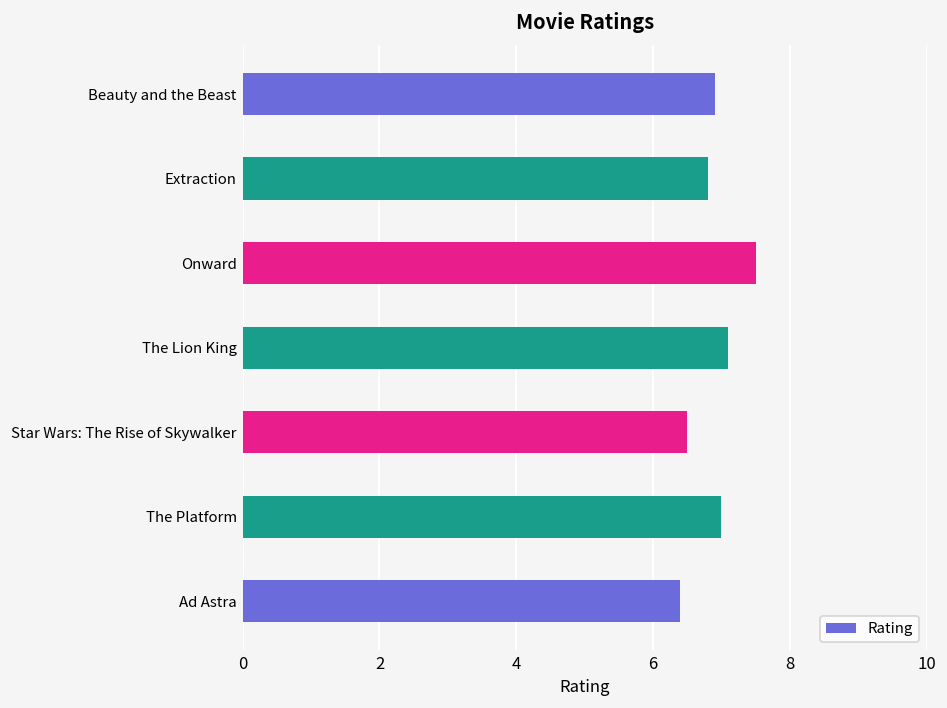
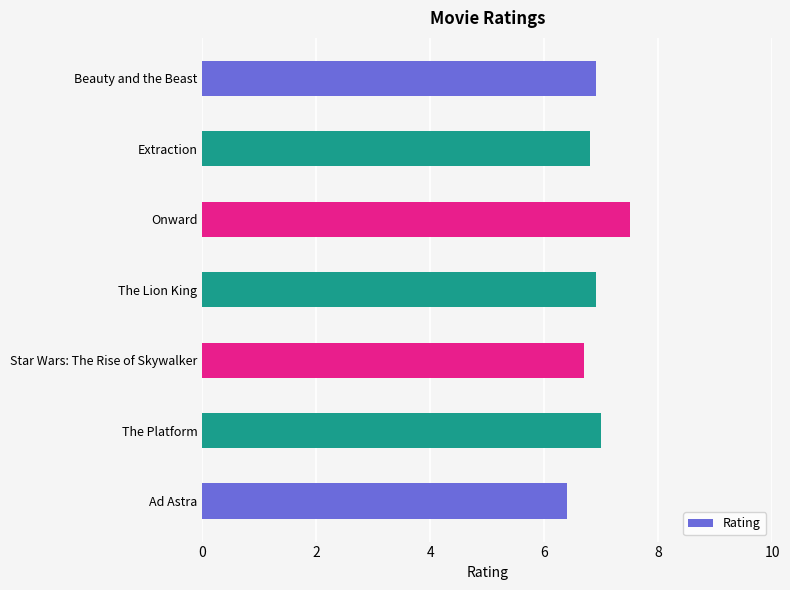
  {
    "Beauty and the Beast": 6.9,
    "Extraction": 6.8,
    "Onward": 7.5,
-   "The Lion King": 7.1,
-   "Star Wars: The Rise of Skywalker": 6.5,
+   "The Lion King": 6.9,
+   "Star Wars: The Rise of Skywalker": 6.7,
    "The Platform": 7.0,
    "Ad Astra": 6.4
  }
